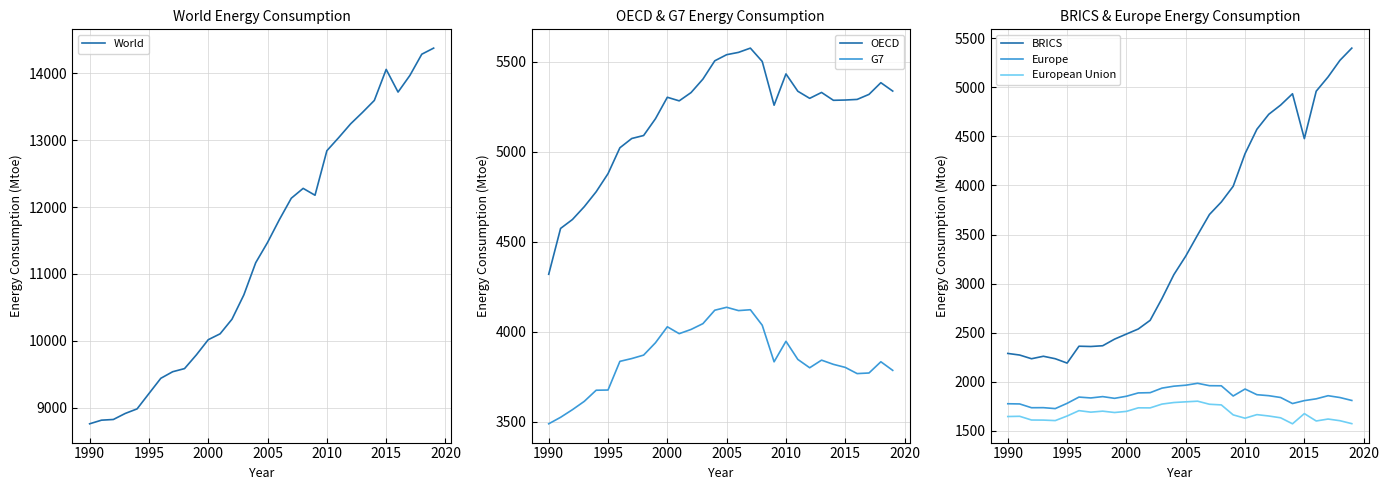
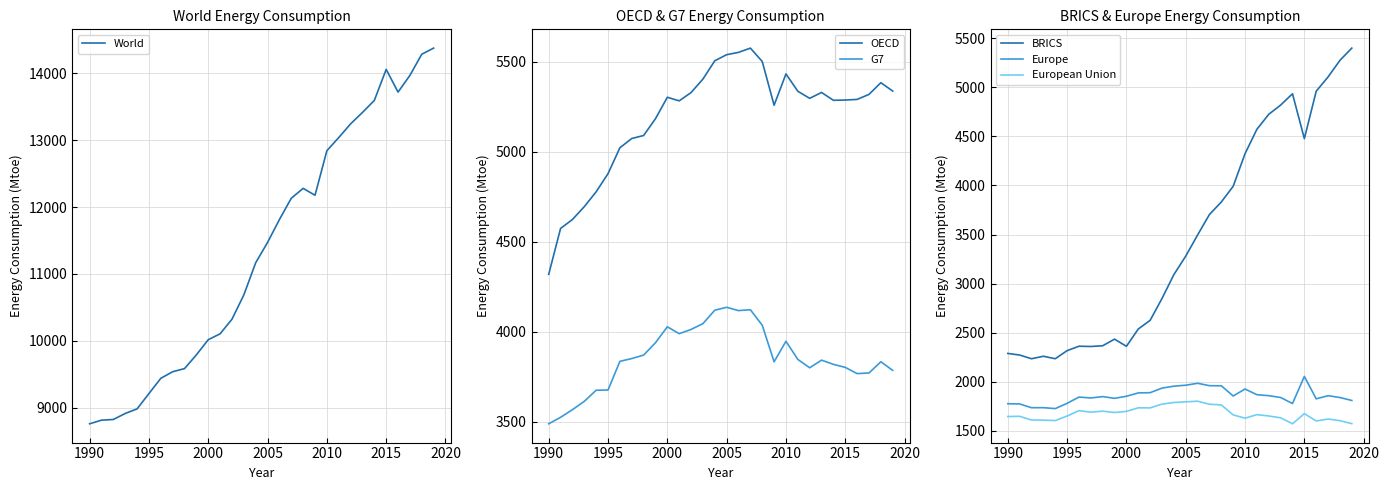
  {
    "World Energy Consumption": {
      "1990": 8800,
      "1995": 9200,
      "2000": 10000,
      "2005": 11500,
      "2010": 12800,
      "2015": 14100
    },
    "OECD & G7 Energy Consumption": {
      "OECD": {
        "1990": 4320,
        "1995": 4880,
        "2000": 5300,
        "2005": 5540,
        "2010": 5430,
        "2015": 5290
      },
      "G7": {
        "1990": 3490,
        "1995": 3680,
        "2000": 4030,
        "2005": 4140,
        "2010": 3950,
        "2015": 3800
      }
    },
    "BRICS & Europe Energy Consumption": {
      "BRICS": {
        "1990": 2300,
-       "1995": 2200,
-       "2000": 2500,
+       "1995": 2300,
+       "2000": 2400,
        "2005": 3300,
        "2010": 4300,
        "2015": 4500
      },
      "Europe": {
        "1990": 1800,
        "1995": 1800,
        "2000": 1900,
        "2005": 2000,
        "2010": 1900,
-       "2015": 1800
+       "2015": 2100
      },
      "European Union": {
        "1990": 1600,
        "1995": 1700,
        "2000": 1700,
        "2005": 1800,
        "2010": 1600,
        "2015": 1700
      }
    }
  }
